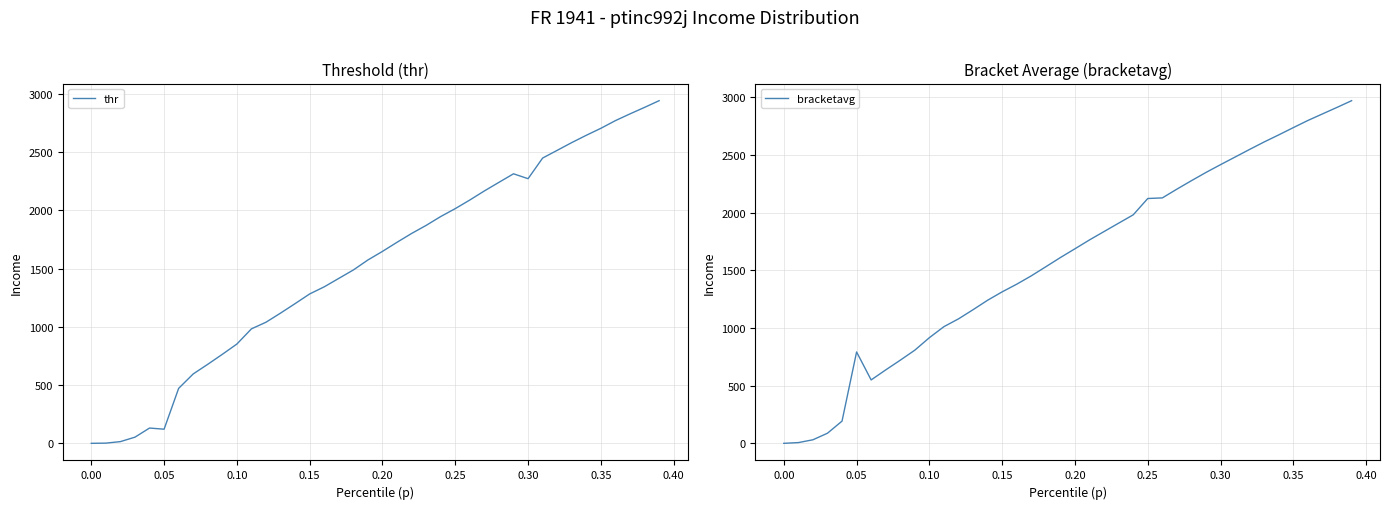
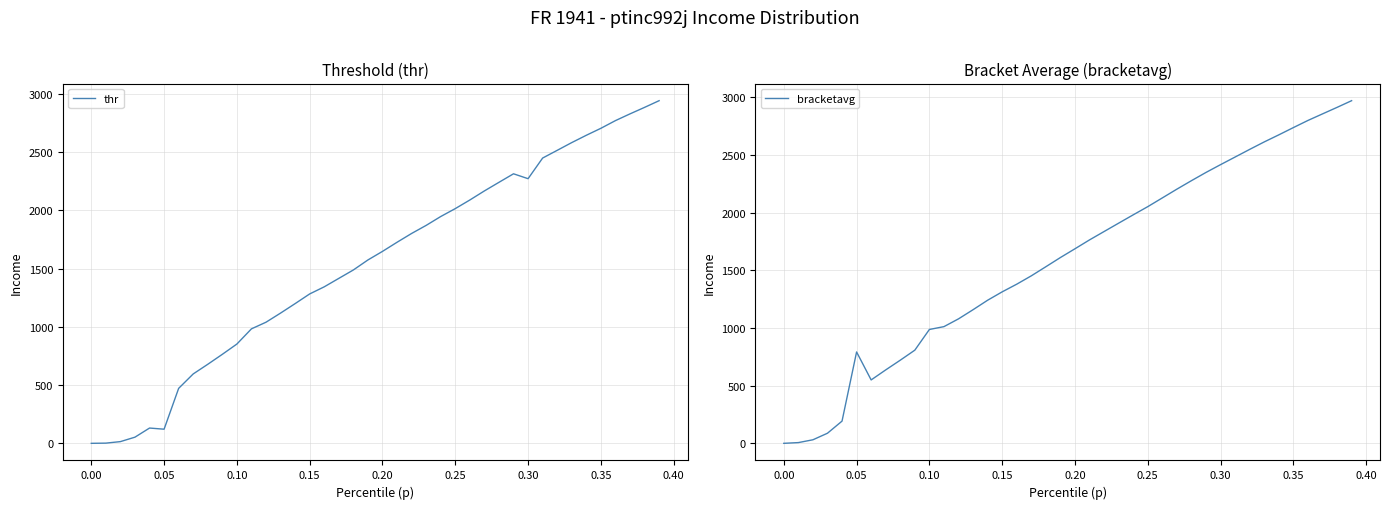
  {
    "Threshold (thr)": {
      "0.00": 0,
      "0.05": 120,
      "0.10": 850,
      "0.15": 1280,
      "0.20": 1650,
      "0.25": 2010,
      "0.30": 2270,
      "0.35": 2700
    },
    "Bracket Average (bracketavg)": {
      "0.00": 0,
      "0.05": 790,
-     "0.10": 920,
+     "0.10": 990,
      "0.15": 1310,
      "0.20": 1690,
-     "0.25": 2120,
+     "0.25": 2050,
      "0.30": 2420,
      "0.35": 2740
    }
  }
